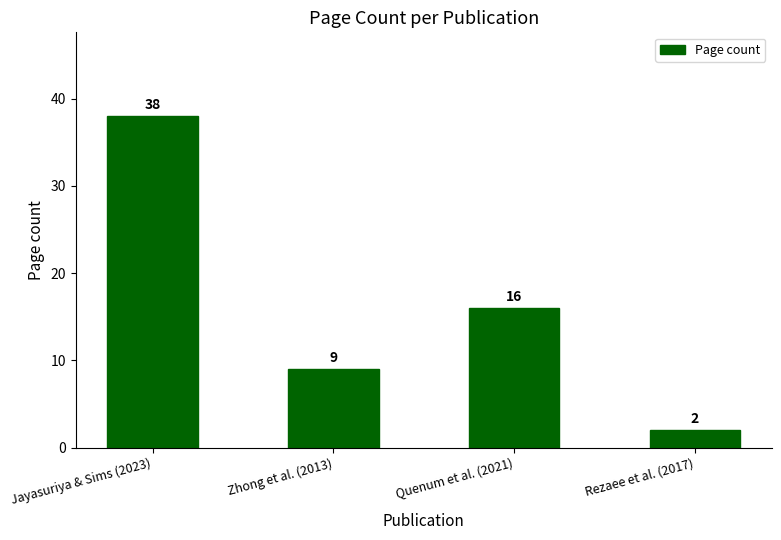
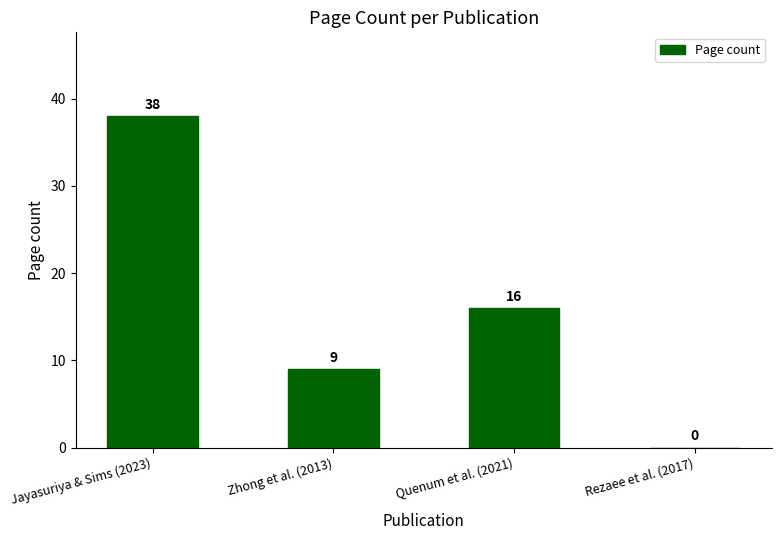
  {
    "Jayasuriya & Sims (2023)": 38,
    "Zhong et al. (2013)": 9,
    "Quenum et al. (2021)": 16,
-   "Rezaee et al. (2017)": 2
+   "Rezaee et al. (2017)": 0
  }
